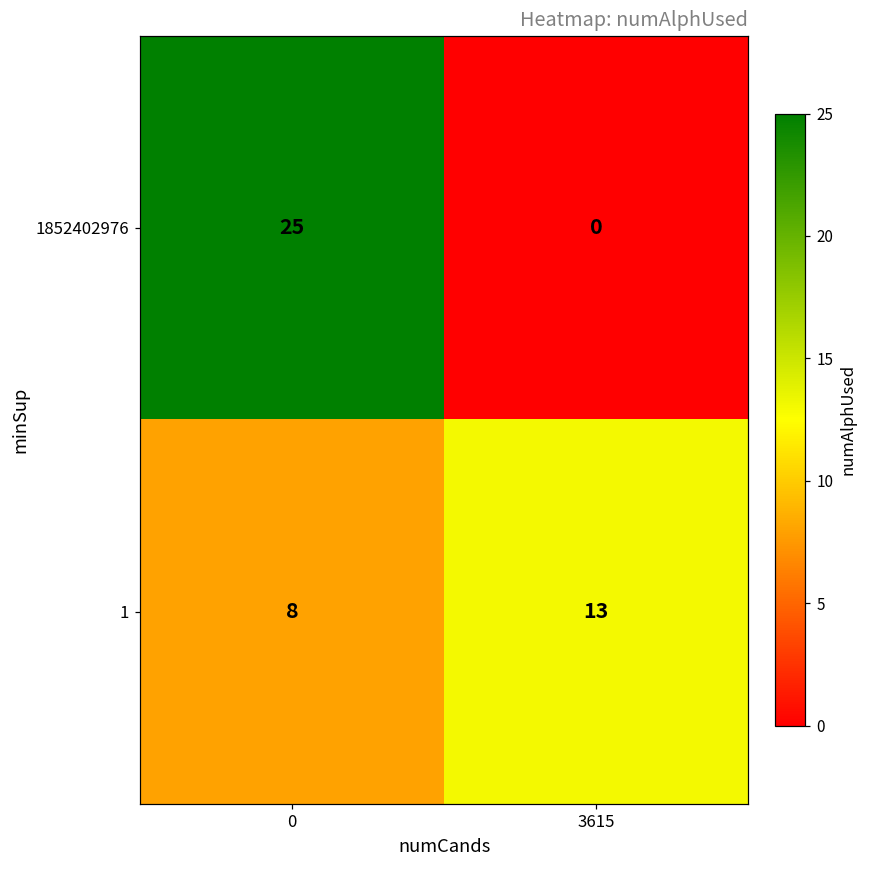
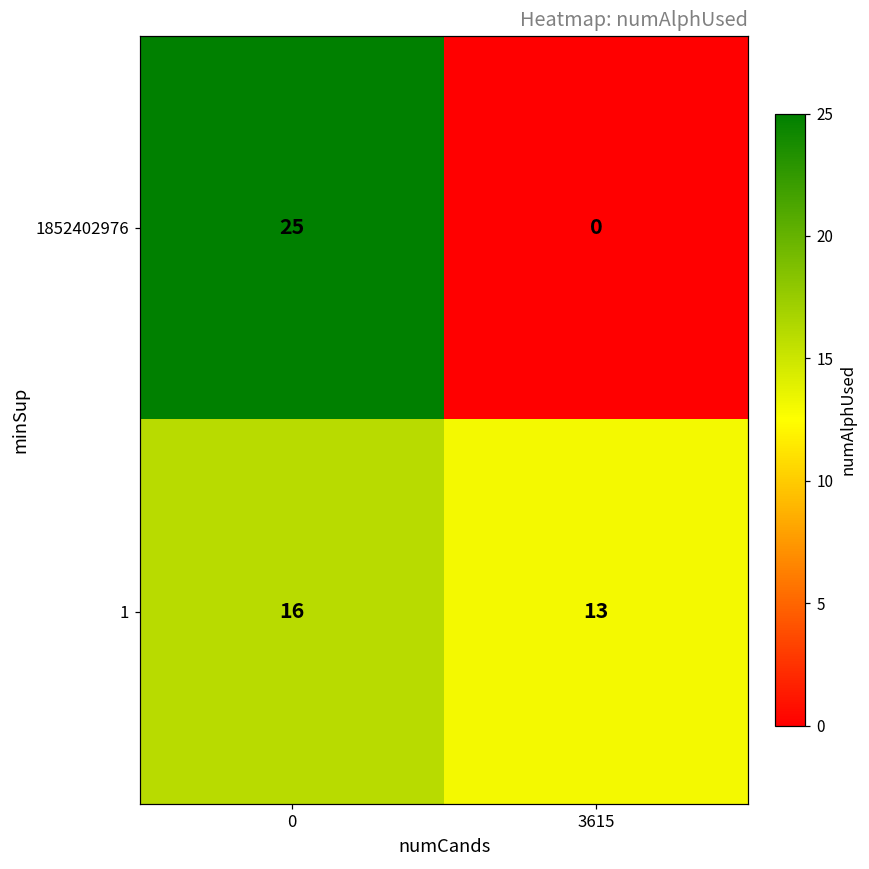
  {
    "1852402976": {
      "0": 25,
      "3615": 0
    },
    "1": {
-     "0": 8,
+     "0": 16,
      "3615": 13
    }
  }
